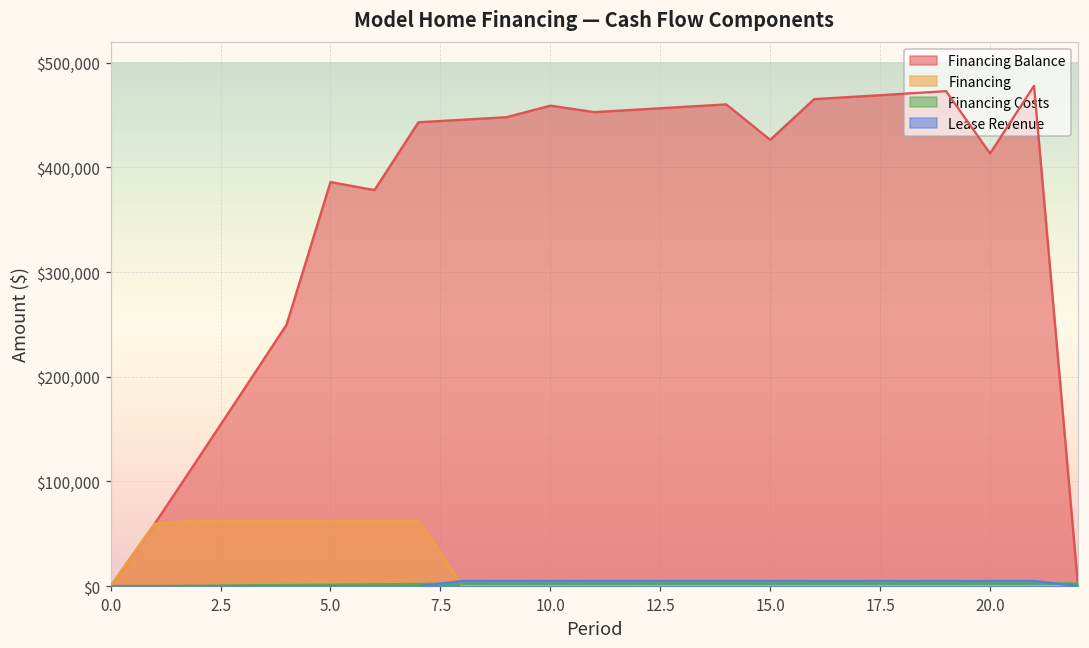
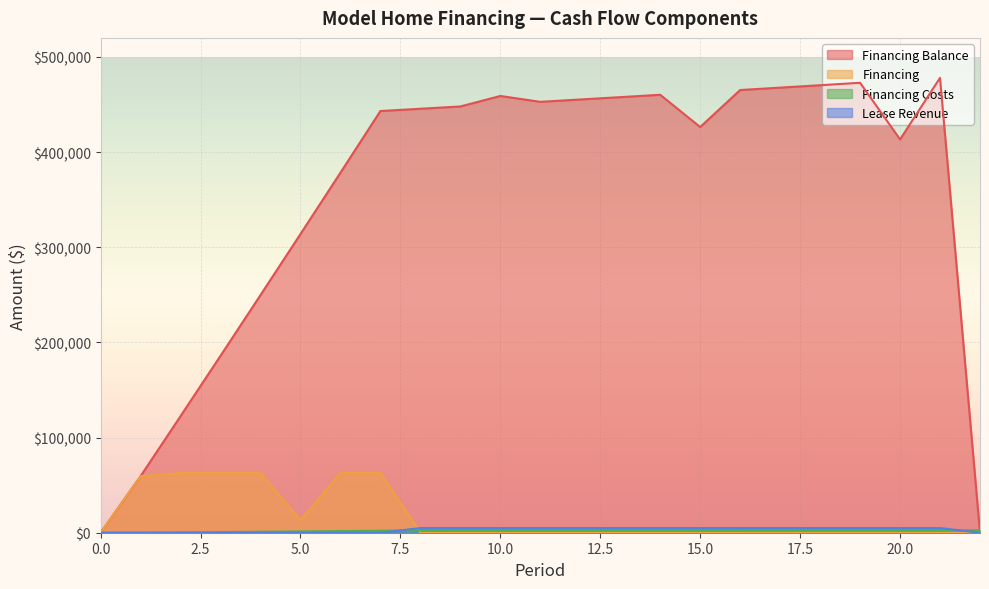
  {
    "Financing Balance": {
-     "5.0": "$390,000",
+     "5.0": "$310,000",
      "10.0": "$460,000",
      "15.0": "$430,000",
      "20.0": "$410,000"
    },
    "Financing": {
-     "5.0": "$60,000"
+     "5.0": "$10,000"
    }
  }
